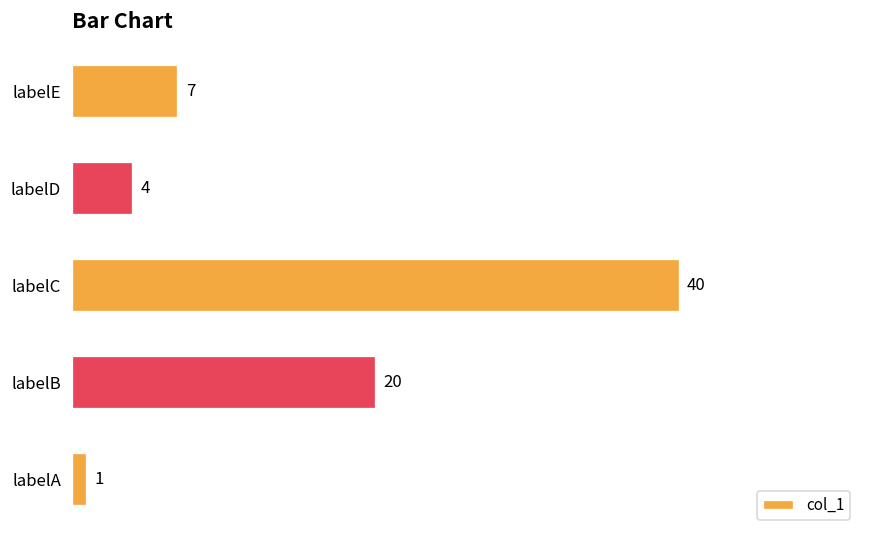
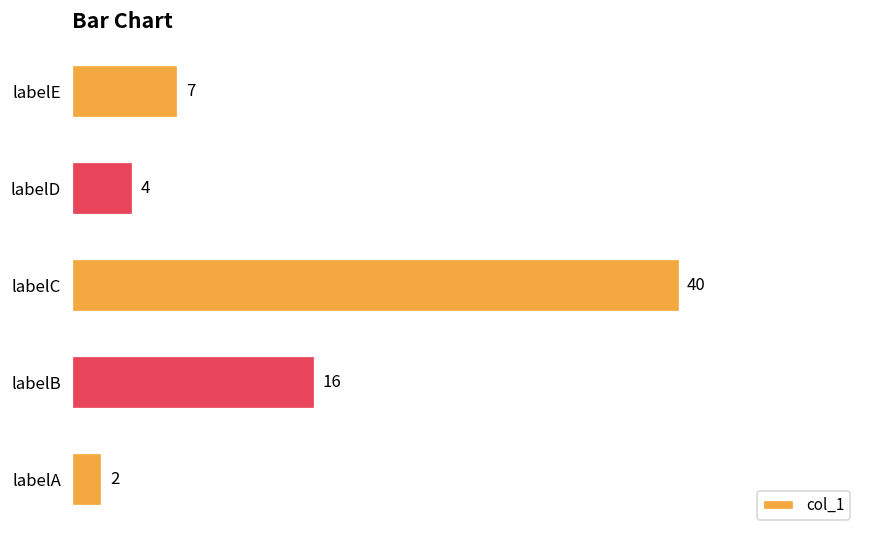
  {
    "labelE": 7,
    "labelD": 4,
    "labelC": 40,
-   "labelB": 20,
-   "labelA": 1
+   "labelB": 16,
+   "labelA": 2
  }
